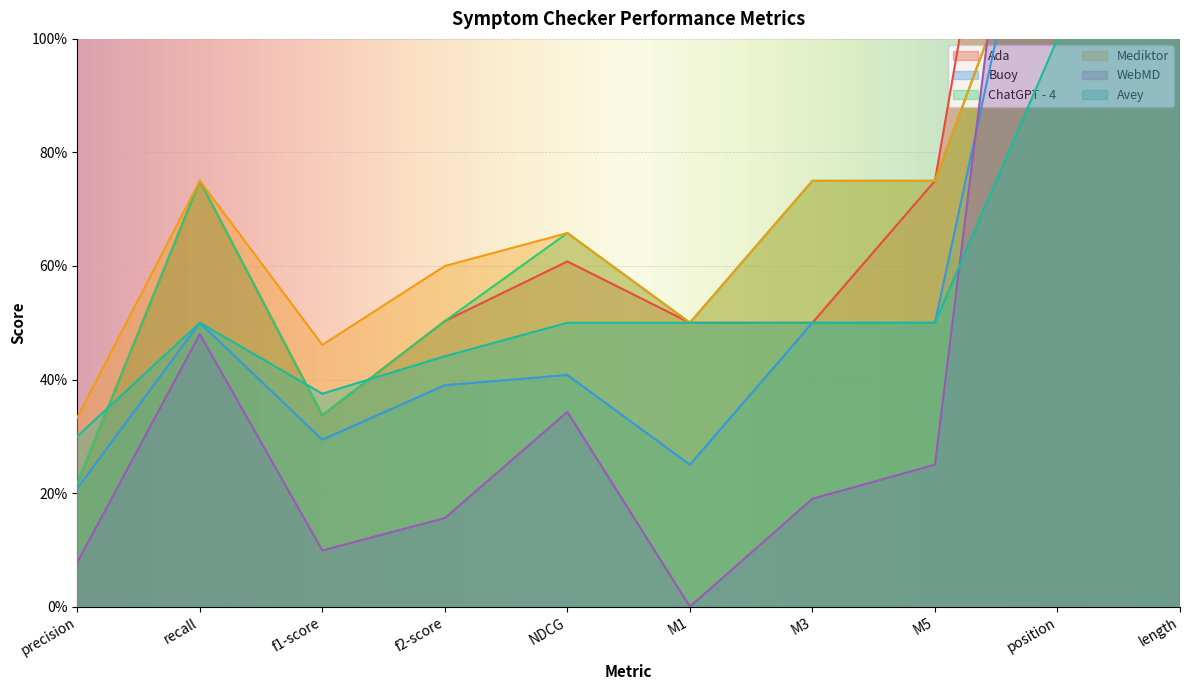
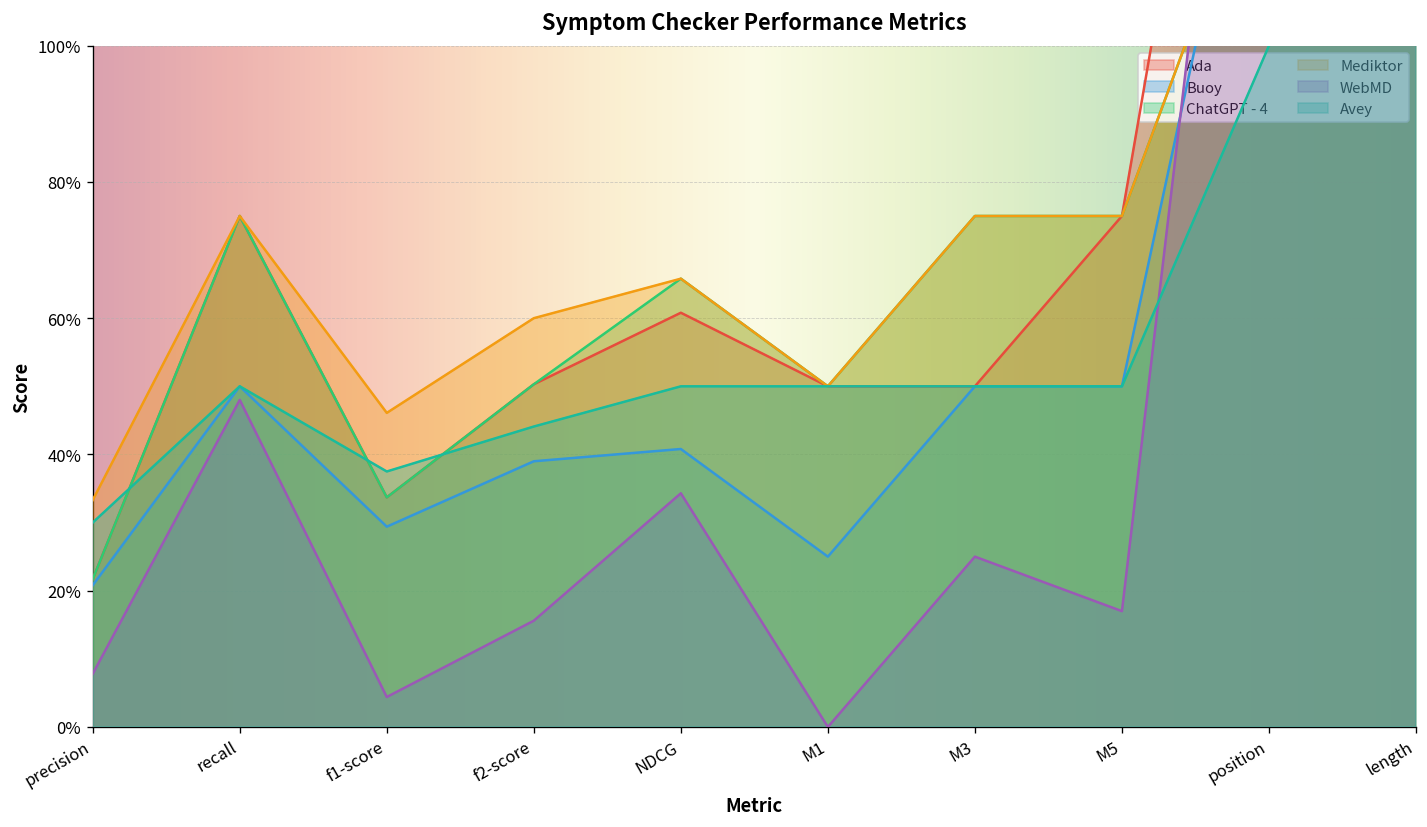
  {
    "WebMD": {
      "precision": "8%",
      "recall": "48%",
-     "f1-score": "10%",
+     "f1-score": "4%",
      "f2-score": "16%",
      "NDCG": "34%",
      "M1": "0%",
-     "M3": "19%",
-     "M5": "25%"
+     "M3": "25%",
+     "M5": "17%"
    }
  }
